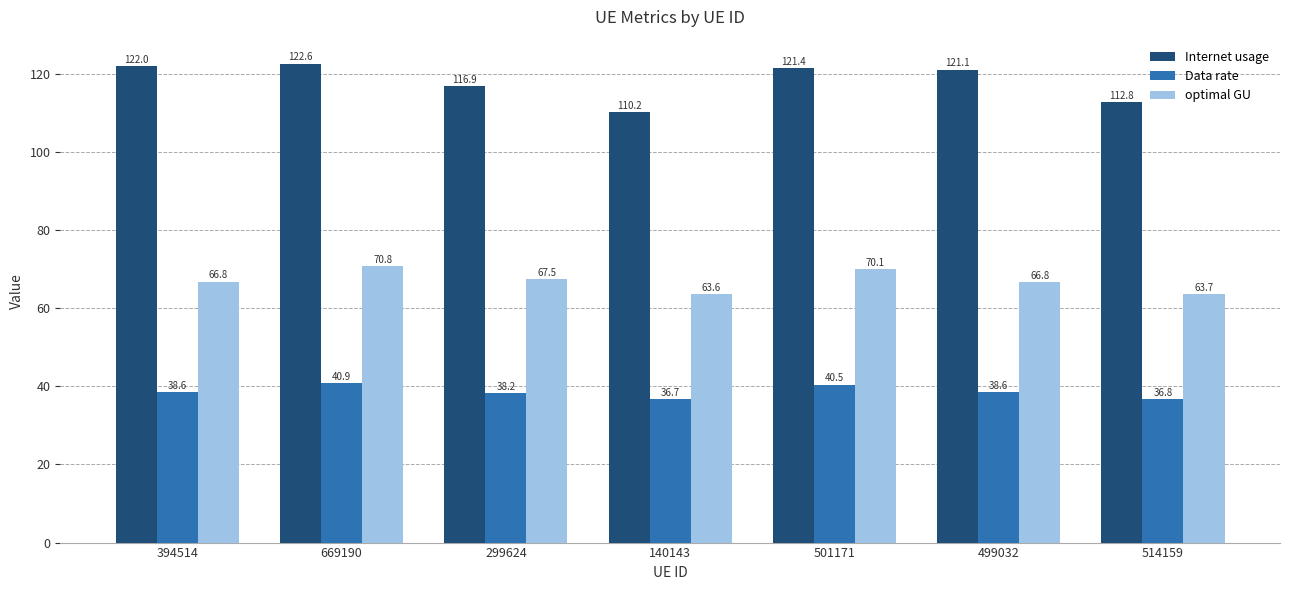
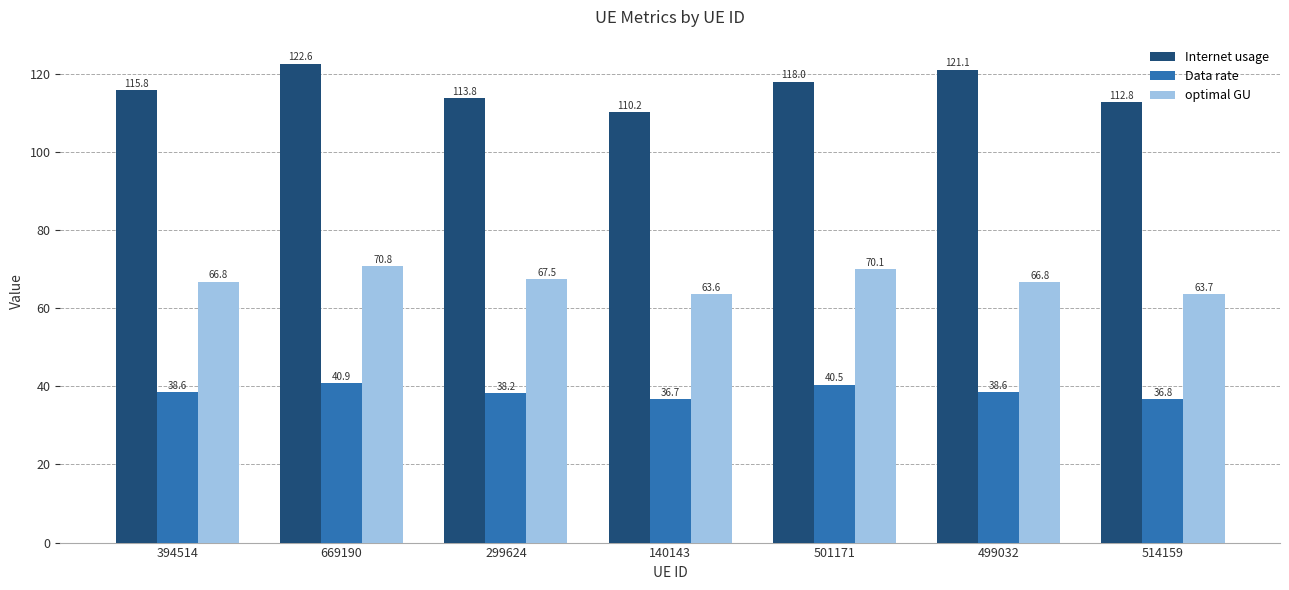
  {
    "Internet usage": {
-     "394514": 122.0,
+     "394514": 115.8,
      "669190": 122.6,
-     "299624": 116.9,
+     "299624": 113.8,
      "140143": 110.2,
-     "501171": 121.4,
+     "501171": 118.0,
      "499032": 121.1,
      "514159": 112.8
    },
    "Data rate": {
      "394514": 38.6,
      "669190": 40.9,
      "299624": 38.2,
      "140143": 36.7,
      "501171": 40.5,
      "499032": 38.6,
      "514159": 36.8
    },
    "optimal GU": {
      "394514": 66.8,
      "669190": 70.8,
      "299624": 67.5,
      "140143": 63.6,
      "501171": 70.1,
      "499032": 66.8,
      "514159": 63.7
    }
  }
